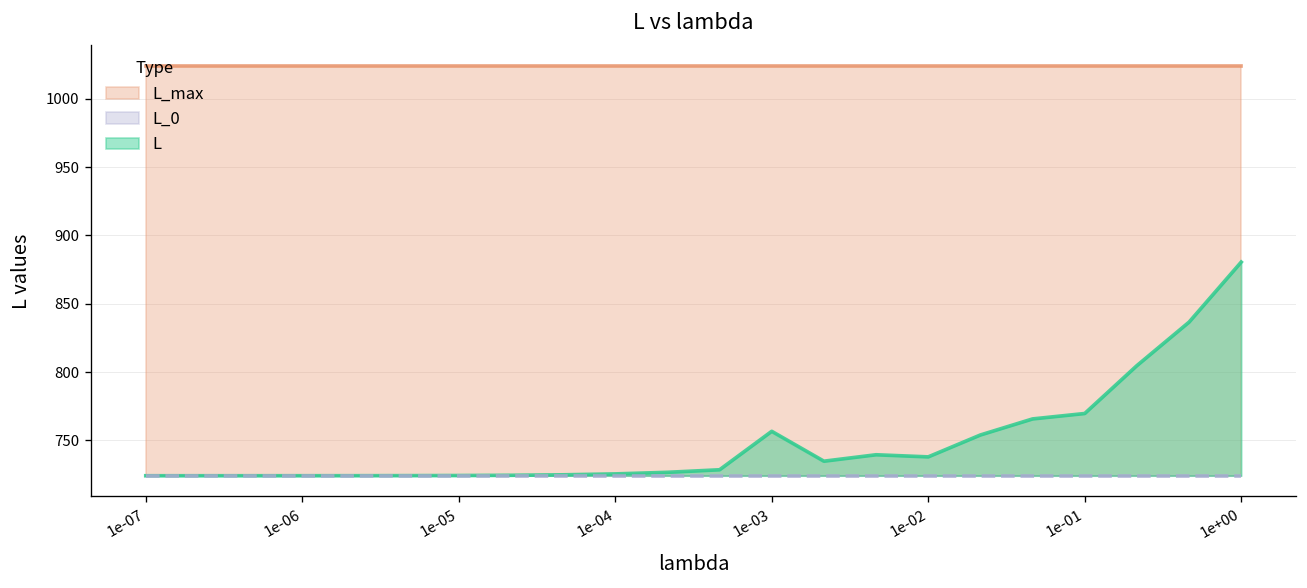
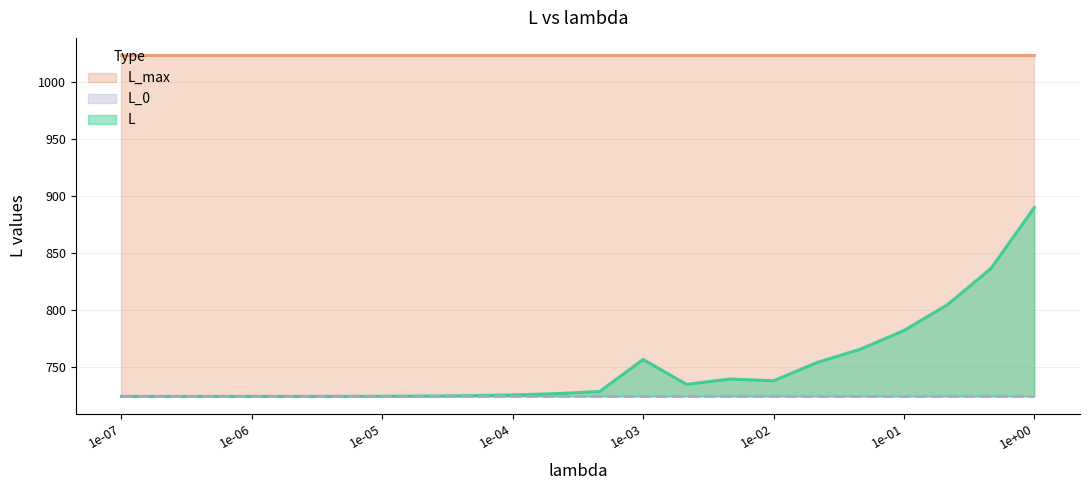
  {
    "L": {
      "1e-03": 757,
      "1e-02": 738,
-     "1e-01": 770,
-     "1e+00": 880
+     "1e-01": 782,
+     "1e+00": 890
    },
    "L_max": {
      "1e-07": 1024,
      "1e-06": 1024,
      "1e-05": 1024,
      "1e-04": 1024,
      "1e-03": 1024,
      "1e-02": 1024,
      "1e-01": 1024,
      "1e+00": 1024
    },
    "L_0": {
      "1e-03": 724,
      "1e-02": 724,
      "1e-01": 724,
      "1e+00": 724
    }
  }
